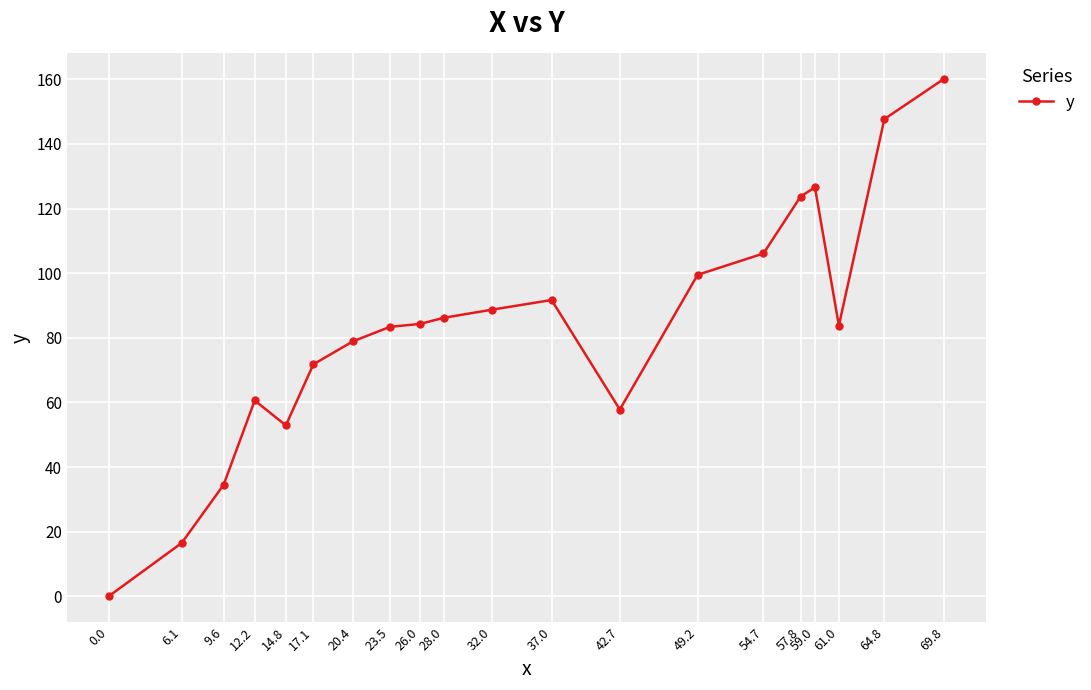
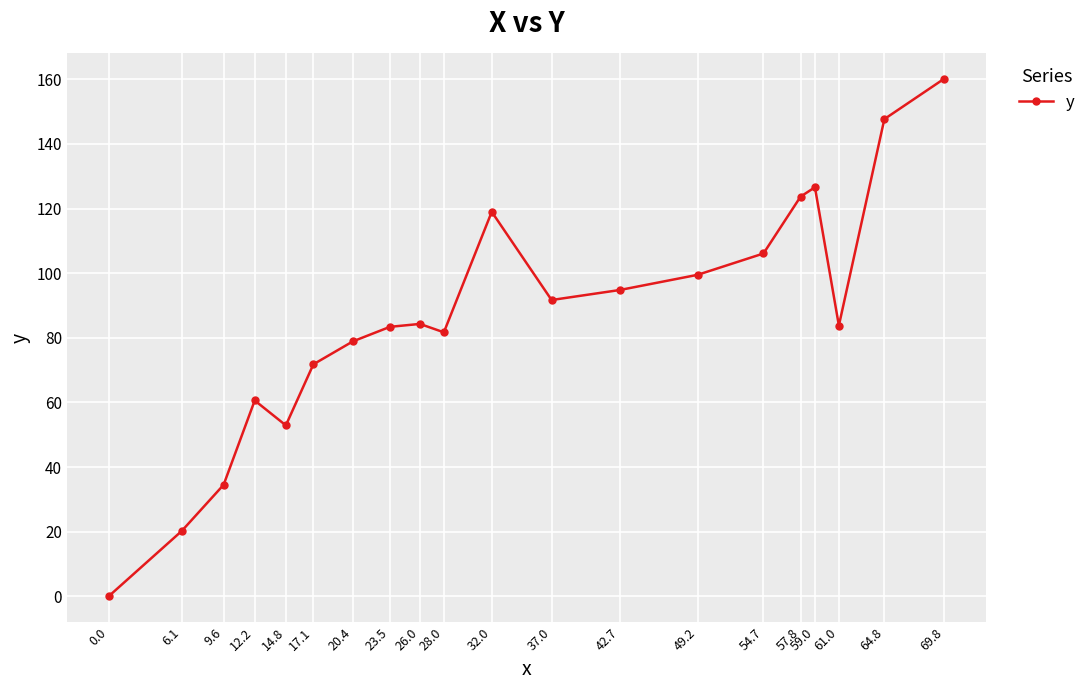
  {
    "0.0": 0,
-   "6.1": 17,
+   "6.1": 20,
    "9.6": 35,
    "12.2": 61,
    "14.8": 53,
    "17.1": 72,
    "20.4": 79,
    "23.5": 83,
    "26.0": 84,
-   "28.0": 86,
-   "32.0": 89,
+   "28.0": 82,
+   "32.0": 119,
    "37.0": 92,
-   "42.7": 58,
+   "42.7": 95,
    "49.2": 100,
    "54.7": 106,
    "57.8": 124,
    "59.0": 127,
    "61.0": 84,
    "64.8": 148,
    "69.8": 160
  }
